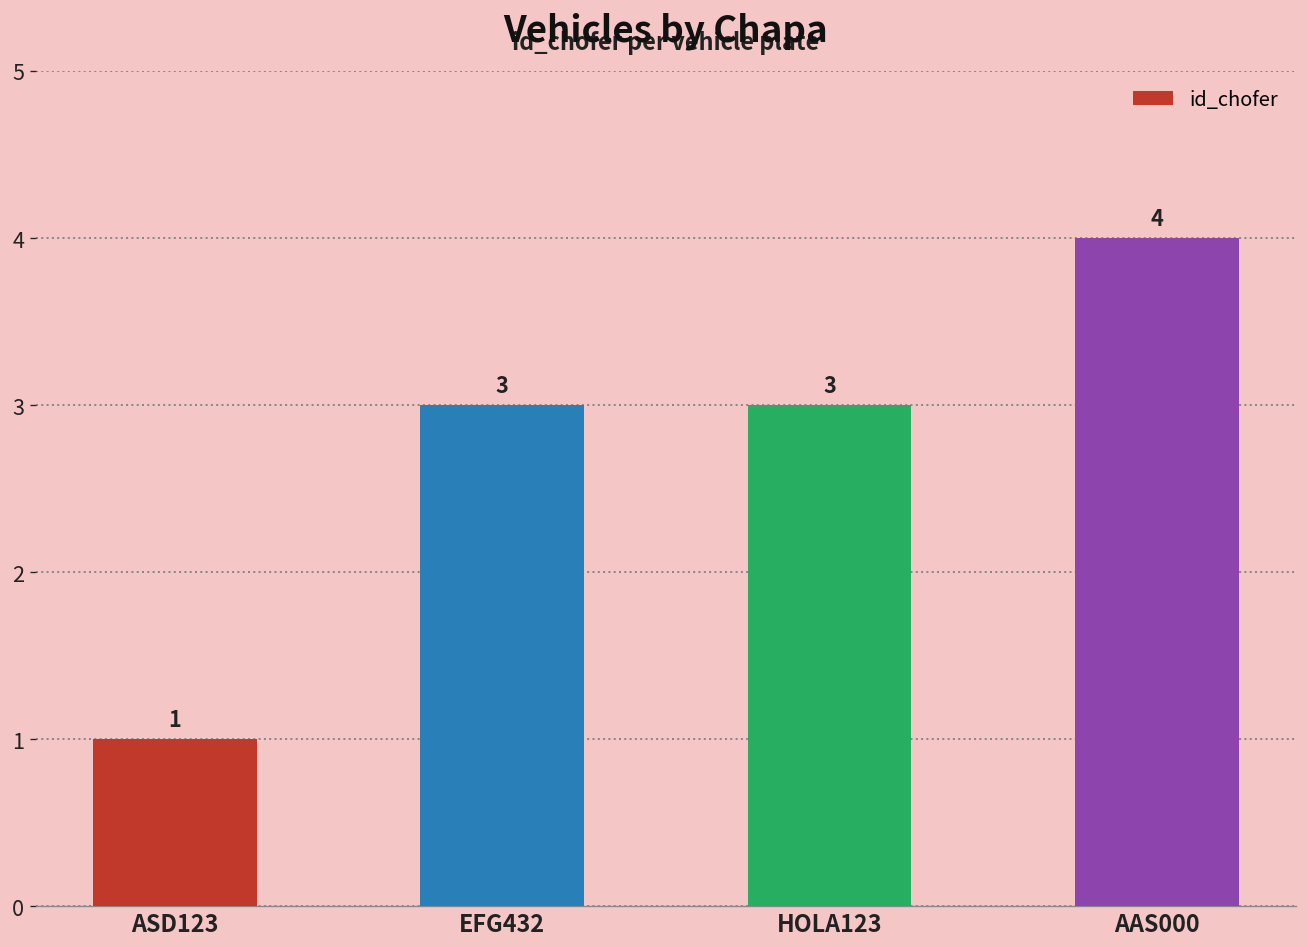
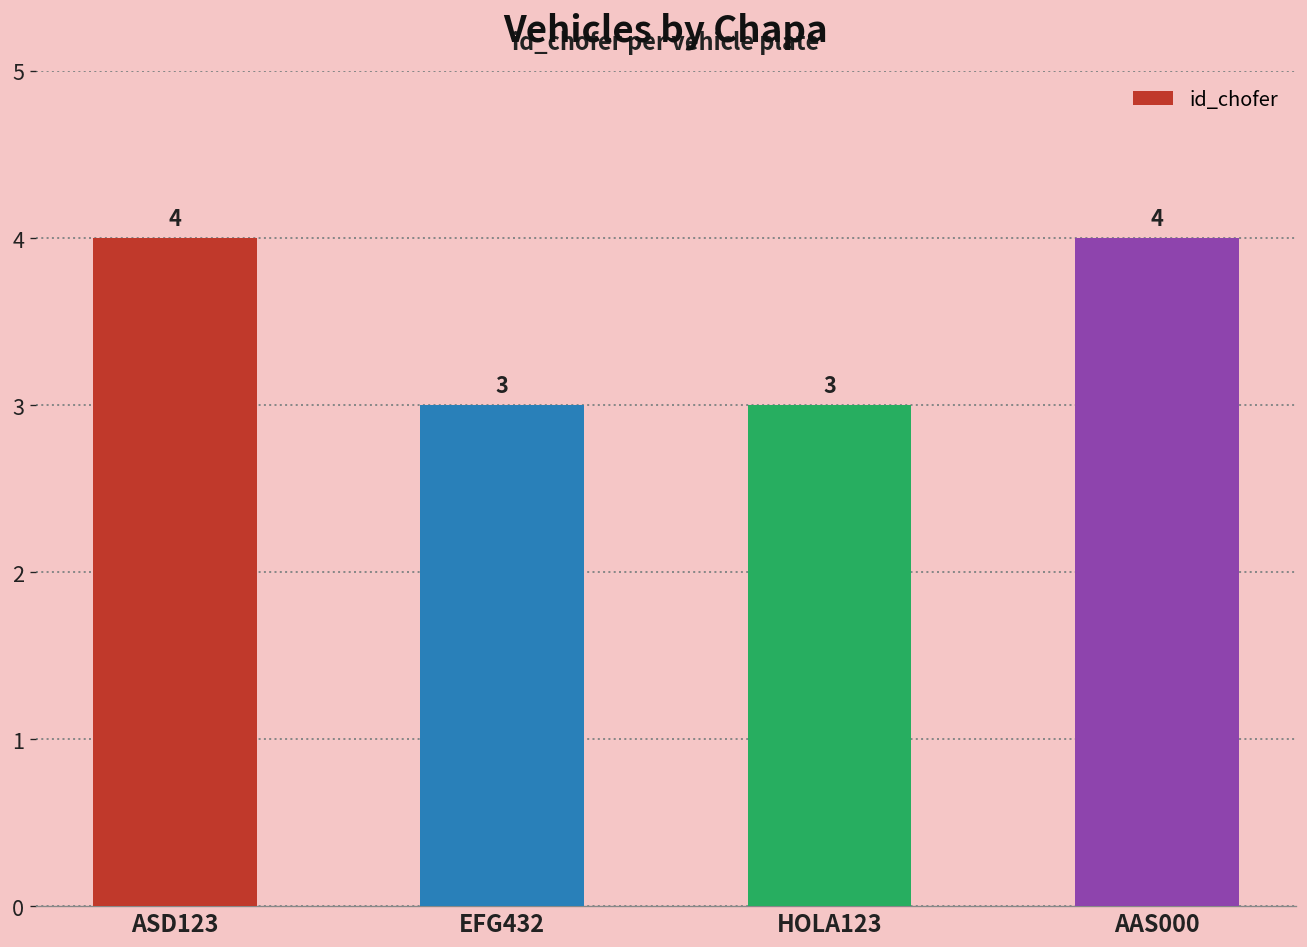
  {
-   "ASD123": 1,
+   "ASD123": 4,
    "EFG432": 3,
    "HOLA123": 3,
    "AAS000": 4
  }
